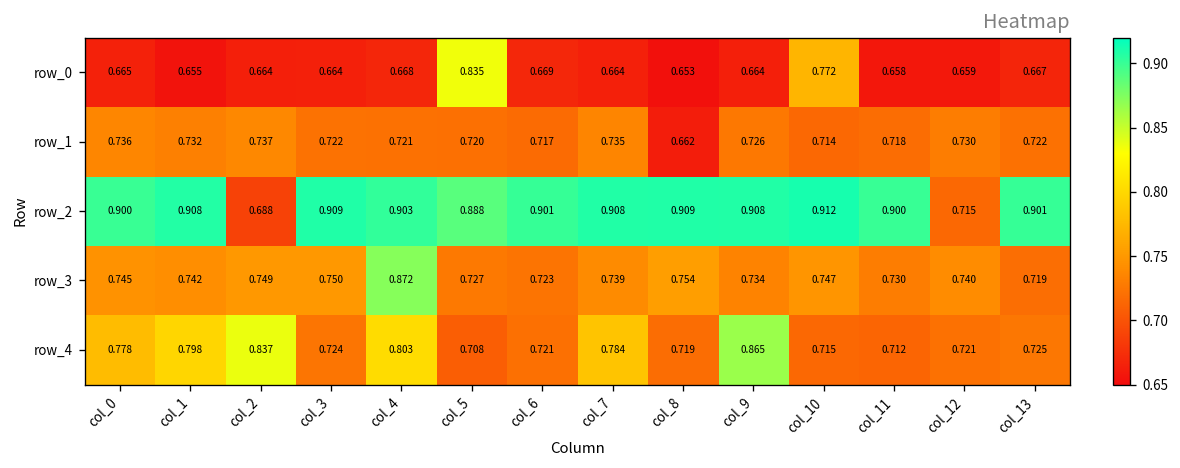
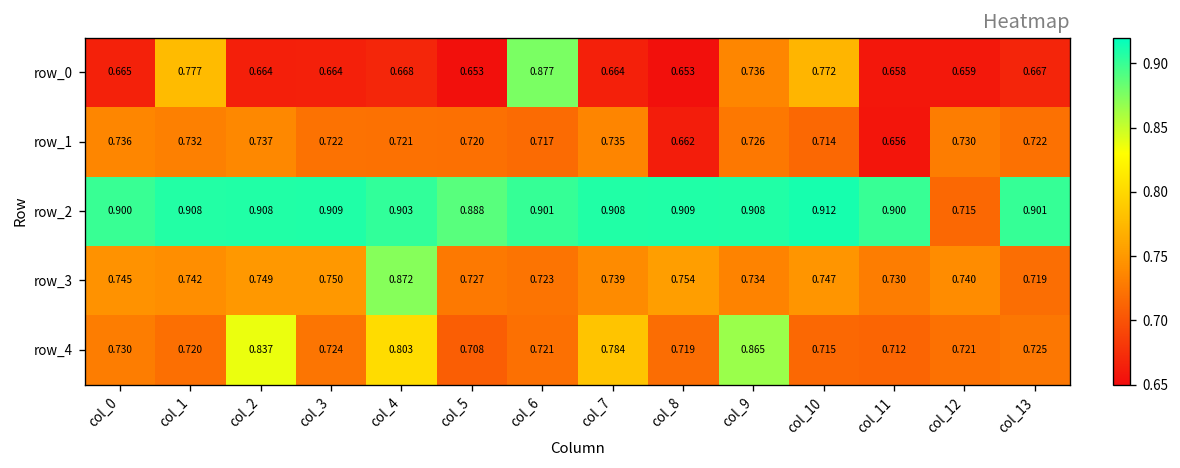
  {
    "row_0": {
      "col_0": 0.665,
-     "col_1": 0.655,
+     "col_1": 0.777,
      "col_2": 0.664,
      "col_3": 0.664,
      "col_4": 0.668,
-     "col_5": 0.835,
-     "col_6": 0.669,
+     "col_5": 0.653,
+     "col_6": 0.877,
      "col_7": 0.664,
      "col_8": 0.653,
-     "col_9": 0.664,
+     "col_9": 0.736,
      "col_10": 0.772,
      "col_11": 0.658,
      "col_12": 0.659,
      "col_13": 0.667
    },
    "row_1": {
      "col_0": 0.736,
      "col_1": 0.732,
      "col_2": 0.737,
      "col_3": 0.722,
      "col_4": 0.721,
      "col_5": 0.720,
      "col_6": 0.717,
      "col_7": 0.735,
      "col_8": 0.662,
      "col_9": 0.726,
      "col_10": 0.714,
-     "col_11": 0.718,
+     "col_11": 0.656,
      "col_12": 0.730,
      "col_13": 0.722
    },
    "row_2": {
      "col_0": 0.900,
      "col_1": 0.908,
-     "col_2": 0.688,
+     "col_2": 0.908,
      "col_3": 0.909,
      "col_4": 0.903,
      "col_5": 0.888,
      "col_6": 0.901,
      "col_7": 0.908,
      "col_8": 0.909,
      "col_9": 0.908,
      "col_10": 0.912,
      "col_11": 0.900,
      "col_12": 0.715,
      "col_13": 0.901
    },
    "row_3": {
      "col_0": 0.745,
      "col_1": 0.742,
      "col_2": 0.749,
      "col_3": 0.750,
      "col_4": 0.872,
      "col_5": 0.727,
      "col_6": 0.723,
      "col_7": 0.739,
      "col_8": 0.754,
      "col_9": 0.734,
      "col_10": 0.747,
      "col_11": 0.730,
      "col_12": 0.740,
      "col_13": 0.719
    },
    "row_4": {
-     "col_0": 0.778,
-     "col_1": 0.798,
+     "col_0": 0.730,
+     "col_1": 0.720,
      "col_2": 0.837,
      "col_3": 0.724,
      "col_4": 0.803,
      "col_5": 0.708,
      "col_6": 0.721,
      "col_7": 0.784,
      "col_8": 0.719,
      "col_9": 0.865,
      "col_10": 0.715,
      "col_11": 0.712,
      "col_12": 0.721,
      "col_13": 0.725
    }
  }
